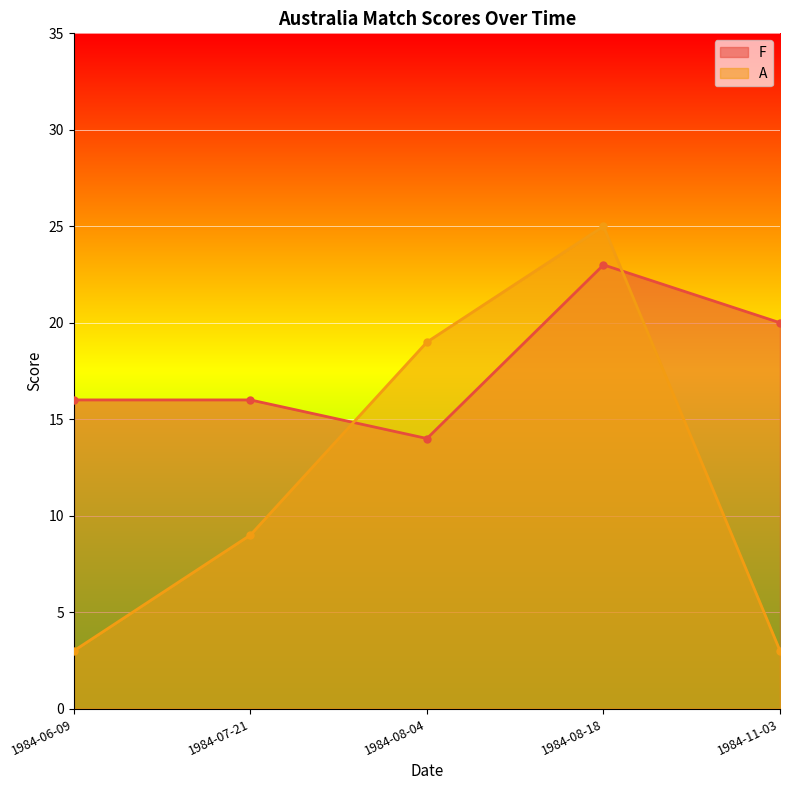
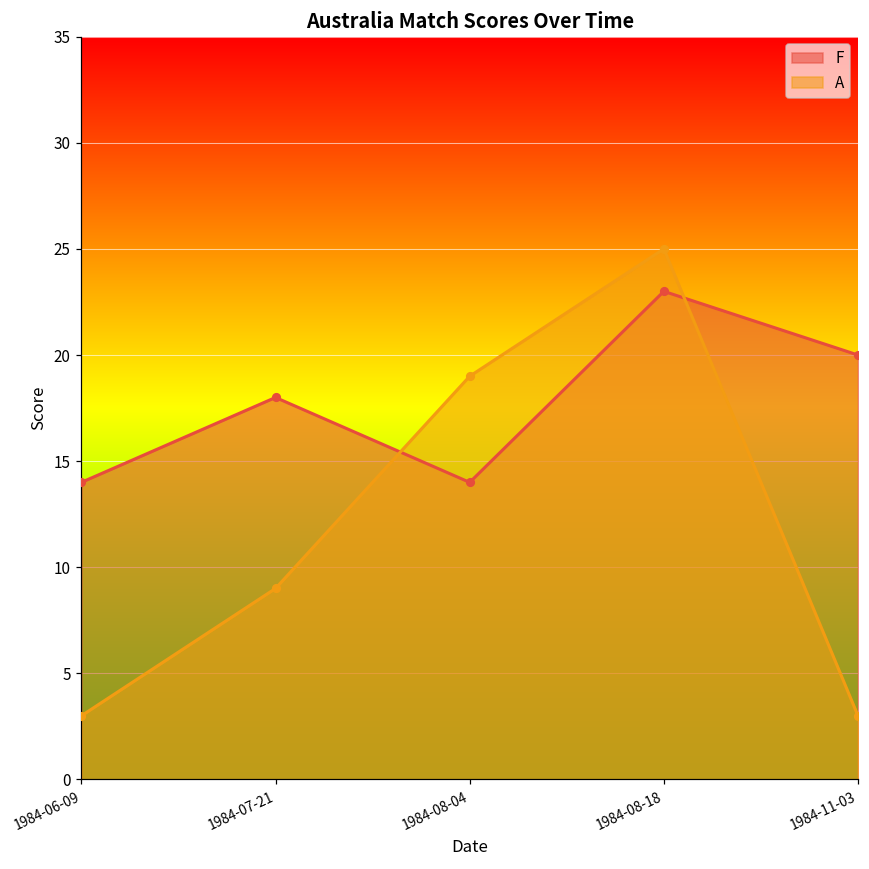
  {
    "F": {
-     "1984-06-09": 16,
-     "1984-07-21": 16,
+     "1984-06-09": 14,
+     "1984-07-21": 18,
      "1984-08-04": 14,
      "1984-08-18": 23,
      "1984-11-03": 20
    },
    "A": {
      "1984-06-09": 3,
      "1984-07-21": 9,
      "1984-08-04": 19,
      "1984-08-18": 25,
      "1984-11-03": 3
    }
  }
